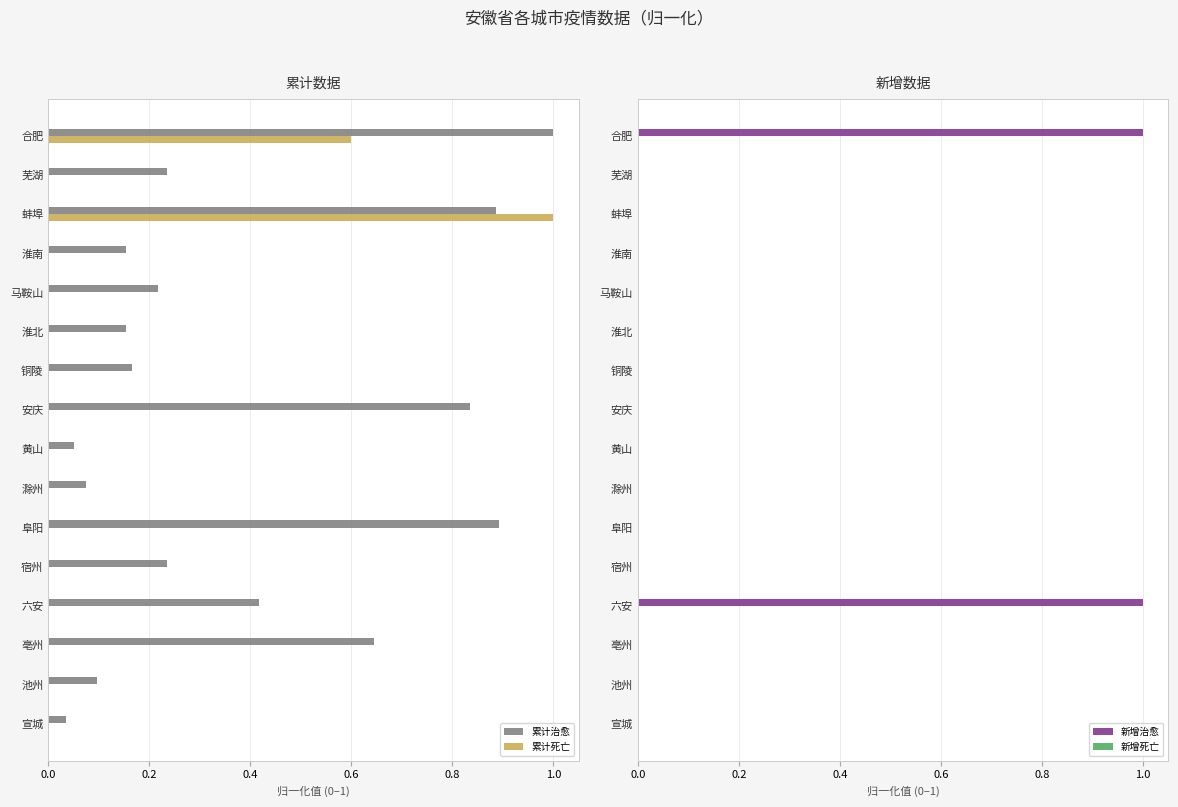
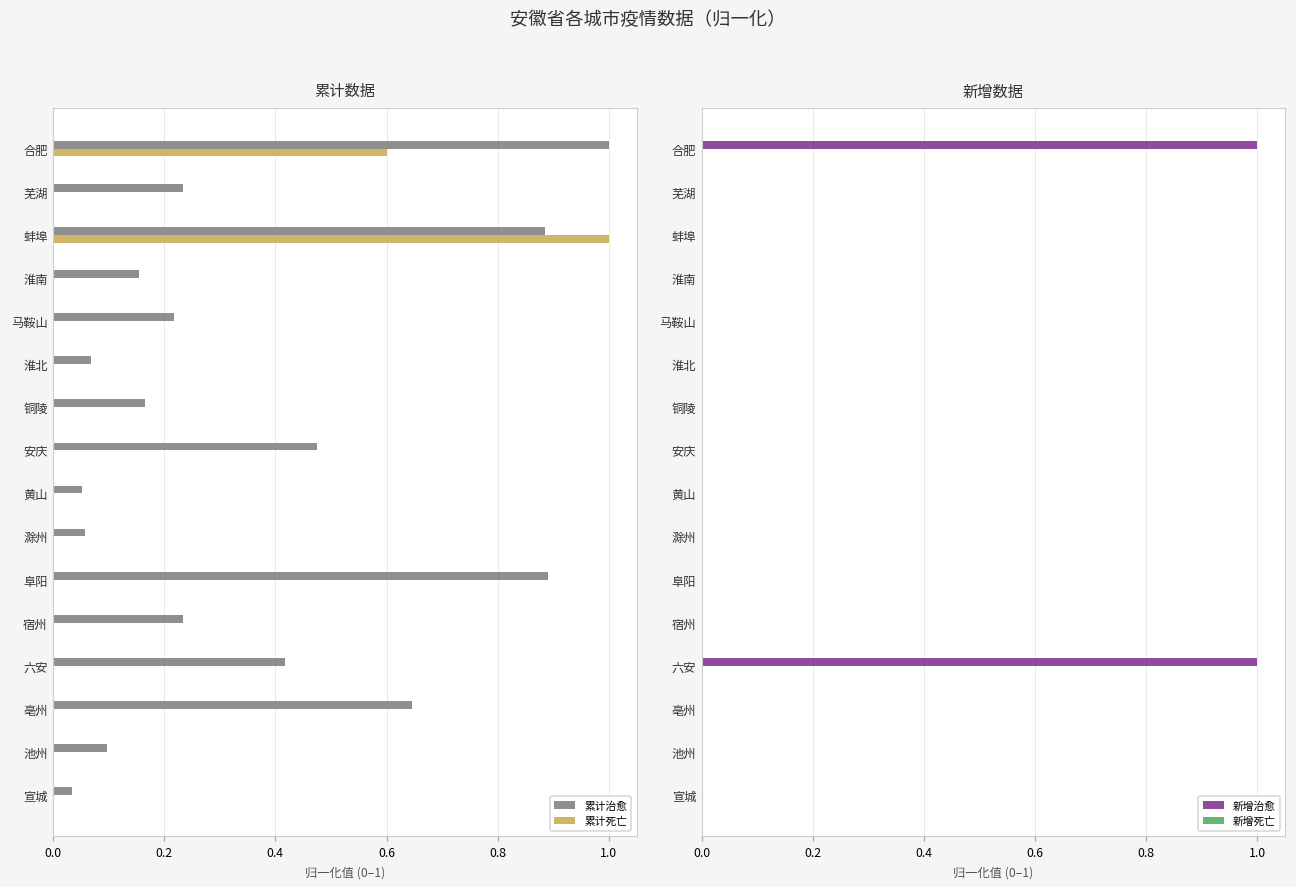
  {
    "累计数据": {
      "累计治愈": {
        "合肥": 1.00,
        "芜湖": 0.23,
        "蚌埠": 0.89,
        "淮南": 0.15,
        "马鞍山": 0.22,
-       "淮北": 0.15,
+       "淮北": 0.07,
        "铜陵": 0.17,
-       "安庆": 0.83,
+       "安庆": 0.47,
        "黄山": 0.05,
-       "滁州": 0.07,
+       "滁州": 0.06,
        "阜阳": 0.89,
        "宿州": 0.23,
        "六安": 0.42,
        "亳州": 0.65,
        "池州": 0.10,
        "宣城": 0.03
      },
      "累计死亡": {
        "合肥": 0.60,
        "芜湖": 0.00,
        "蚌埠": 1.00,
        "淮南": 0.00,
        "马鞍山": 0.00,
        "淮北": 0.00,
        "铜陵": 0.00,
        "安庆": 0.00,
        "黄山": 0.00,
        "滁州": 0.00,
        "阜阳": 0.00,
        "宿州": 0.00,
        "六安": 0.00,
        "亳州": 0.00,
        "池州": 0.00,
        "宣城": 0.00
      }
    },
    "新增数据": {
      "新增治愈": {
        "合肥": 1.00,
        "芜湖": 0.00,
        "蚌埠": 0.00,
        "淮南": 0.00,
        "马鞍山": 0.00,
        "淮北": 0.00,
        "铜陵": 0.00,
        "安庆": 0.00,
        "黄山": 0.00,
        "滁州": 0.00,
        "阜阳": 0.00,
        "宿州": 0.00,
        "六安": 1.00,
        "亳州": 0.00,
        "池州": 0.00,
        "宣城": 0.00
      },
      "新增死亡": {
        "合肥": 0.00,
        "芜湖": 0.00,
        "蚌埠": 0.00,
        "淮南": 0.00,
        "马鞍山": 0.00,
        "淮北": 0.00,
        "铜陵": 0.00,
        "安庆": 0.00,
        "黄山": 0.00,
        "滁州": 0.00,
        "阜阳": 0.00,
        "宿州": 0.00,
        "六安": 0.00,
        "亳州": 0.00,
        "池州": 0.00,
        "宣城": 0.00
      }
    }
  }
